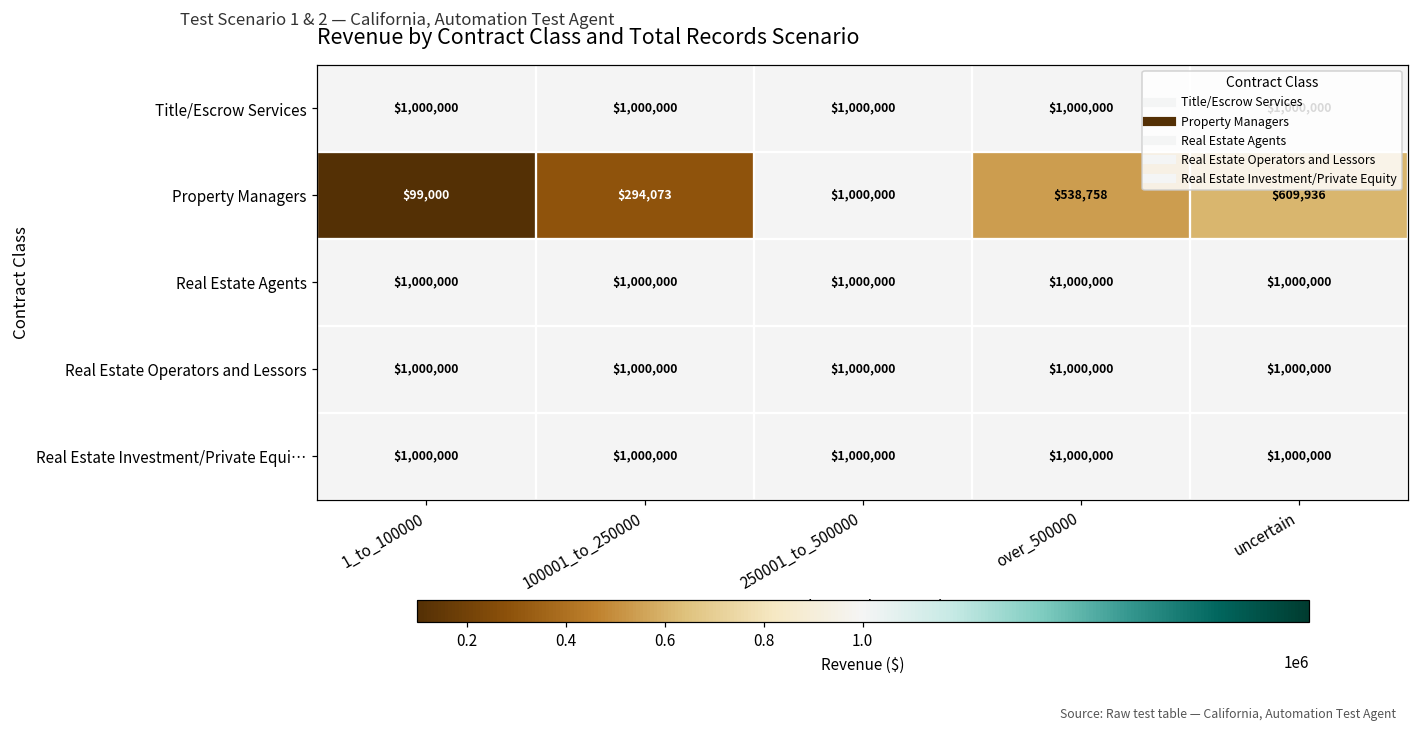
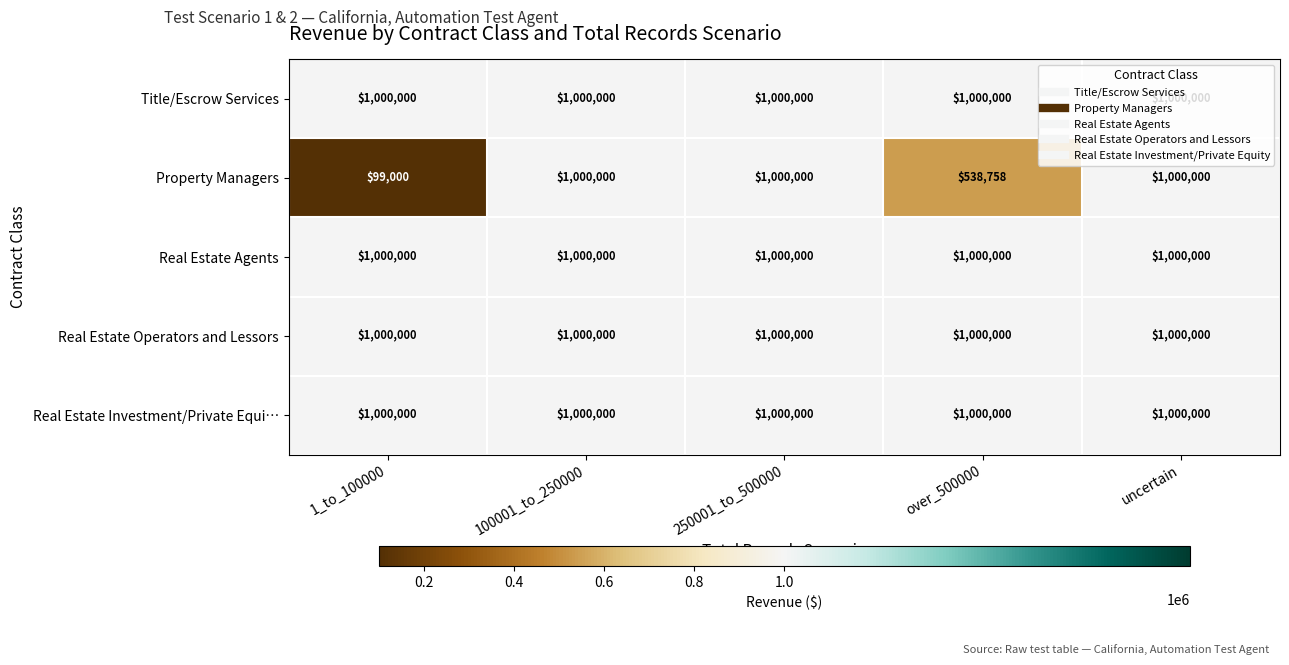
  {
    "Title/Escrow Services": {
      "1_to_100000": "$1,000,000",
      "100001_to_250000": "$1,000,000",
      "250001_to_500000": "$1,000,000",
      "over_500000": "$1,000,000"
    },
    "Property Managers": {
      "1_to_100000": "$99,000",
-     "100001_to_250000": "$294,073",
+     "100001_to_250000": "$1,000,000",
      "250001_to_500000": "$1,000,000",
      "over_500000": "$538,758",
-     "uncertain": "$609,936"
+     "uncertain": "$1,000,000"
    },
    "Real Estate Agents": {
      "1_to_100000": "$1,000,000",
      "100001_to_250000": "$1,000,000",
      "250001_to_500000": "$1,000,000",
      "over_500000": "$1,000,000",
      "uncertain": "$1,000,000"
    },
    "Real Estate Operators and Lessors": {
      "1_to_100000": "$1,000,000",
      "100001_to_250000": "$1,000,000",
      "250001_to_500000": "$1,000,000",
      "over_500000": "$1,000,000",
      "uncertain": "$1,000,000"
    },
    "Real Estate Investment/Private Equi…": {
      "1_to_100000": "$1,000,000",
      "100001_to_250000": "$1,000,000",
      "250001_to_500000": "$1,000,000",
      "over_500000": "$1,000,000",
      "uncertain": "$1,000,000"
    }
  }
